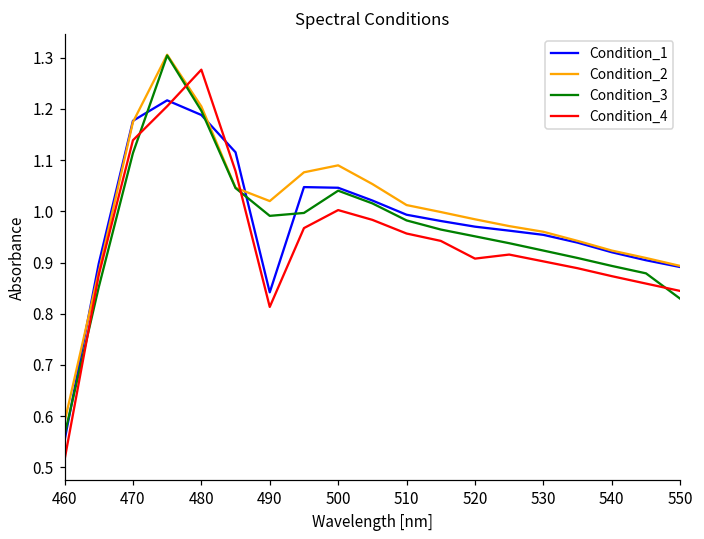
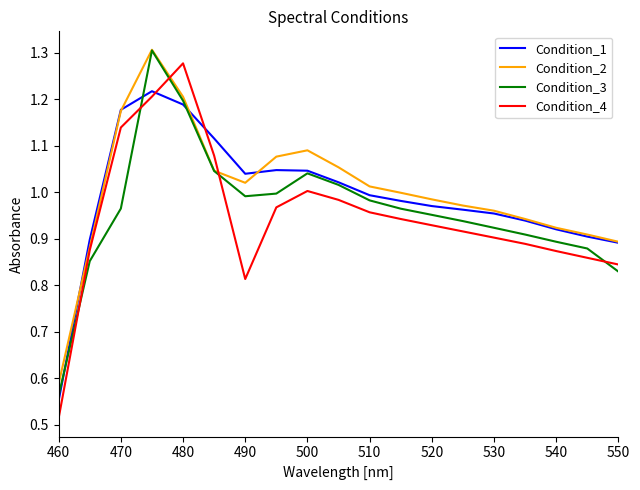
  {
    "Condition_1": {
      "460": 0.55,
      "480": 1.19,
-     "490": 0.84,
+     "490": 1.04,
      "500": 1.05,
      "510": 0.99,
      "520": 0.97,
      "530": 0.95
    },
    "Condition_2": {
      "460": 0.59,
      "480": 1.21,
      "490": 1.02,
      "500": 1.09,
      "510": 1.01,
      "520": 0.98,
      "530": 0.96
    },
    "Condition_3": {
      "460": 0.56,
-     "470": 1.11,
+     "470": 0.96,
      "480": 1.20,
      "490": 0.99,
      "500": 1.04,
      "510": 0.98,
      "520": 0.95,
      "530": 0.92,
      "540": 0.89,
      "550": 0.83
    },
    "Condition_4": {
      "460": 0.51,
      "470": 1.14,
      "480": 1.28,
      "490": 0.81,
      "500": 1.00,
      "510": 0.96,
-     "520": 0.91,
+     "520": 0.93,
      "530": 0.90,
      "540": 0.87,
      "550": 0.84
    }
  }
